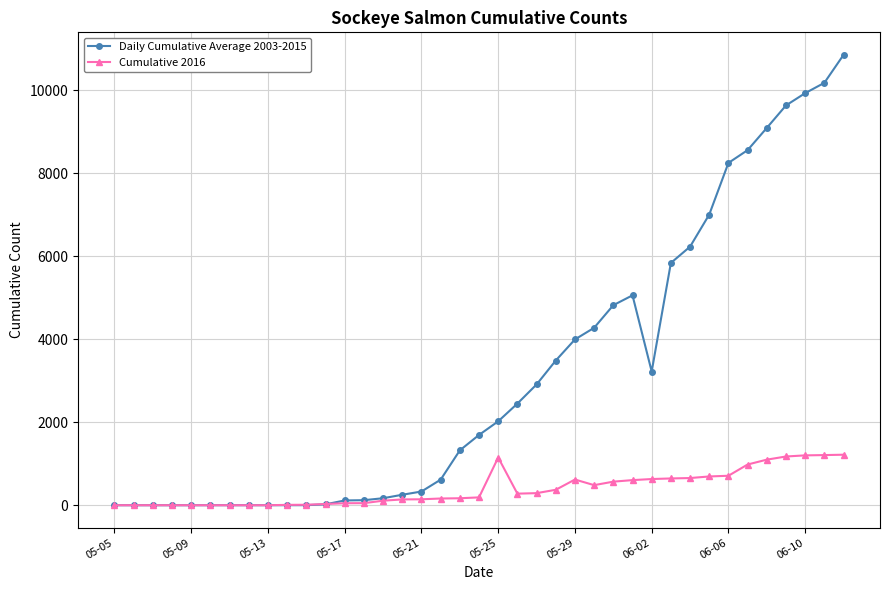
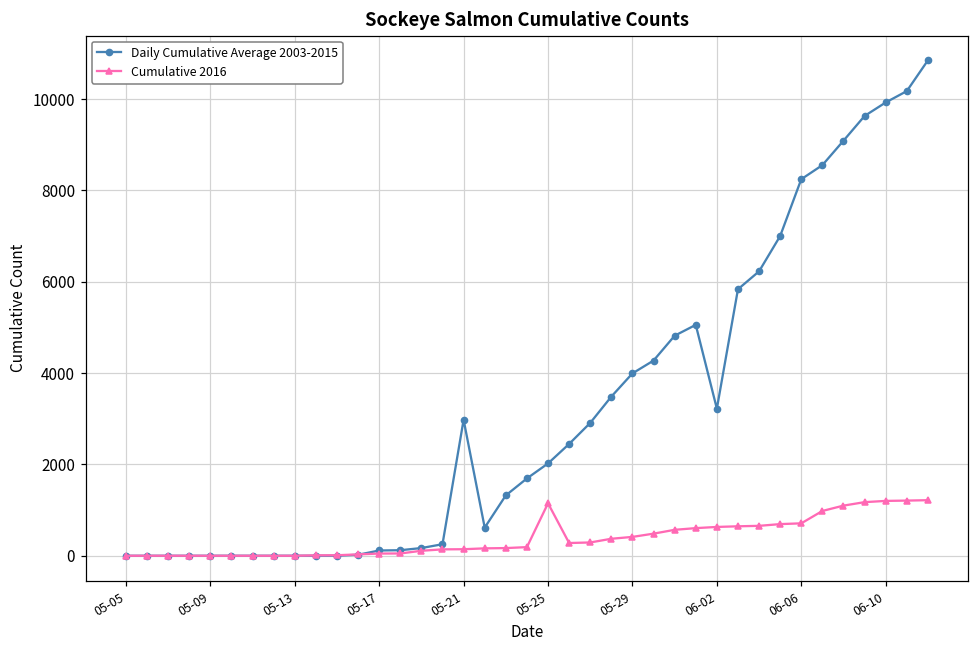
  {
    "Daily Cumulative Average 2003-2015": {
      "05-17": 100,
-     "05-21": 300,
+     "05-21": 3000,
      "05-25": 2000,
      "05-29": 4000,
      "06-02": 3200,
      "06-06": 8200,
      "06-10": 9900
    },
    "Cumulative 2016": {
      "05-17": 0,
      "05-21": 100,
      "05-25": 1100,
-     "05-29": 600,
+     "05-29": 400,
      "06-02": 600,
      "06-06": 700,
      "06-10": 1200
    }
  }
